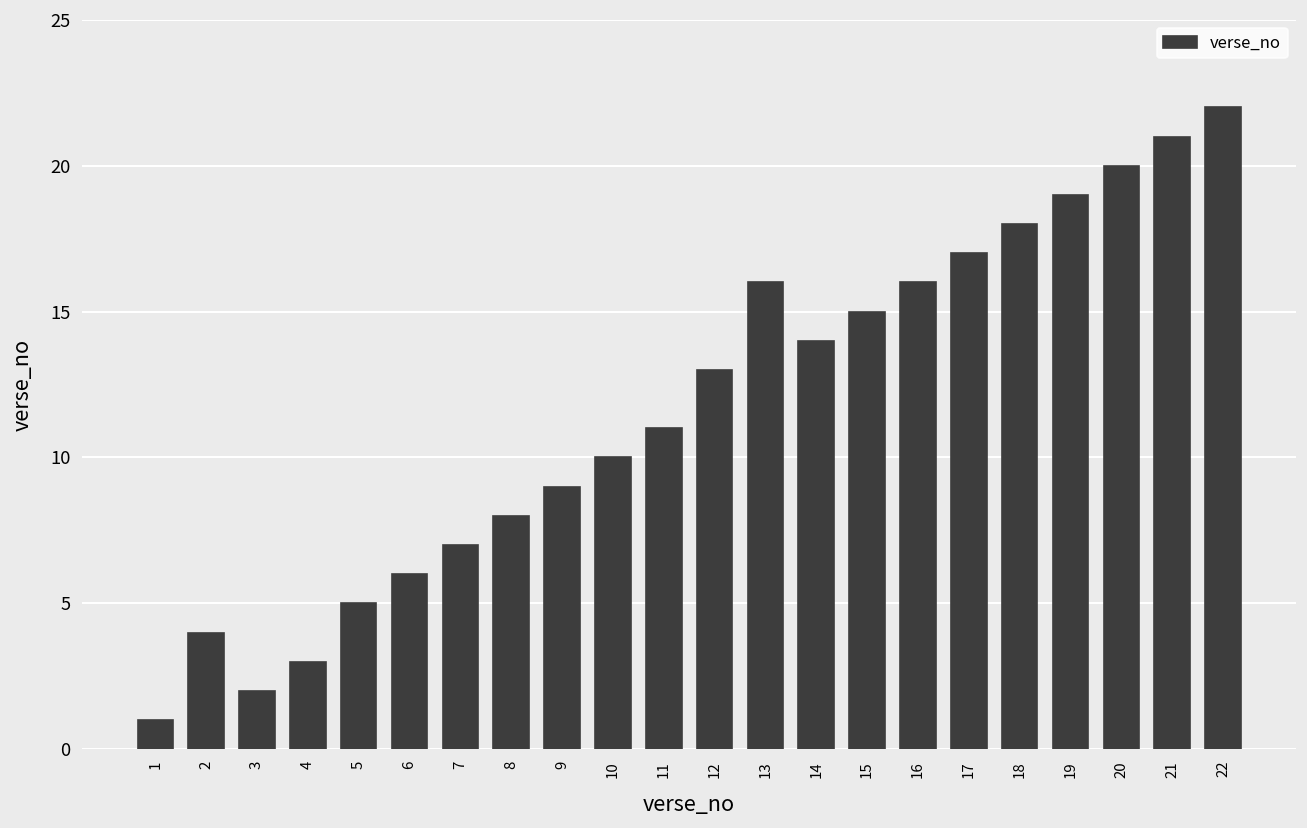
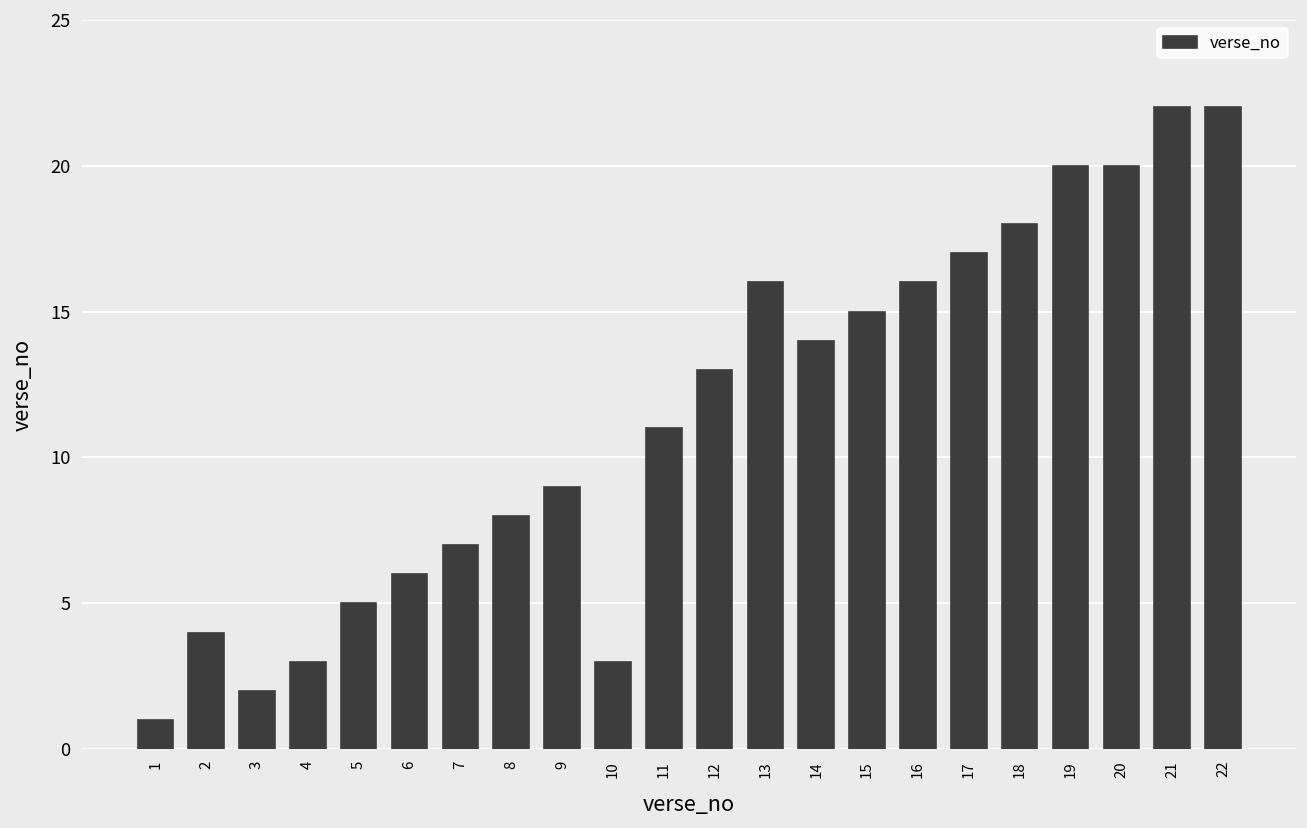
  {
    "1": 1,
    "2": 4,
    "3": 2,
    "4": 3,
    "5": 5,
    "6": 6,
    "7": 7,
    "8": 8,
    "9": 9,
-   "10": 10,
+   "10": 3,
    "11": 11,
    "12": 13,
    "13": 16,
    "14": 14,
    "15": 15,
    "16": 16,
    "17": 17,
    "18": 18,
-   "19": 19,
+   "19": 20,
    "20": 20,
-   "21": 21,
+   "21": 22,
    "22": 22
  }
